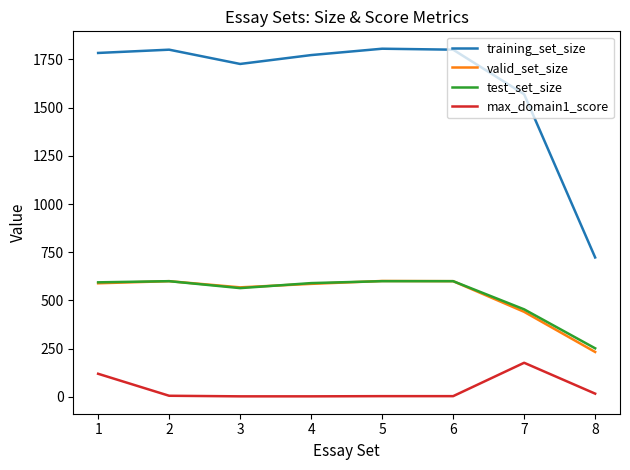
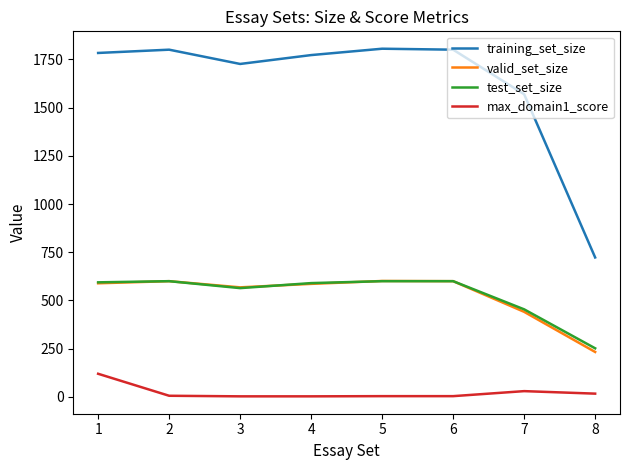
  {
    "training_set_size": {
      "1": 1780,
      "2": 1800,
      "3": 1730,
      "4": 1770,
      "5": 1810,
      "8": 720
    },
    "valid_set_size": {
      "8": 230
    },
    "test_set_size": {
      "8": 250
    },
    "max_domain1_score": {
      "1": 120,
      "2": 10,
      "3": 0,
      "4": 0,
      "5": 0,
      "6": 0,
-     "7": 180,
+     "7": 30,
      "8": 20
    }
  }
